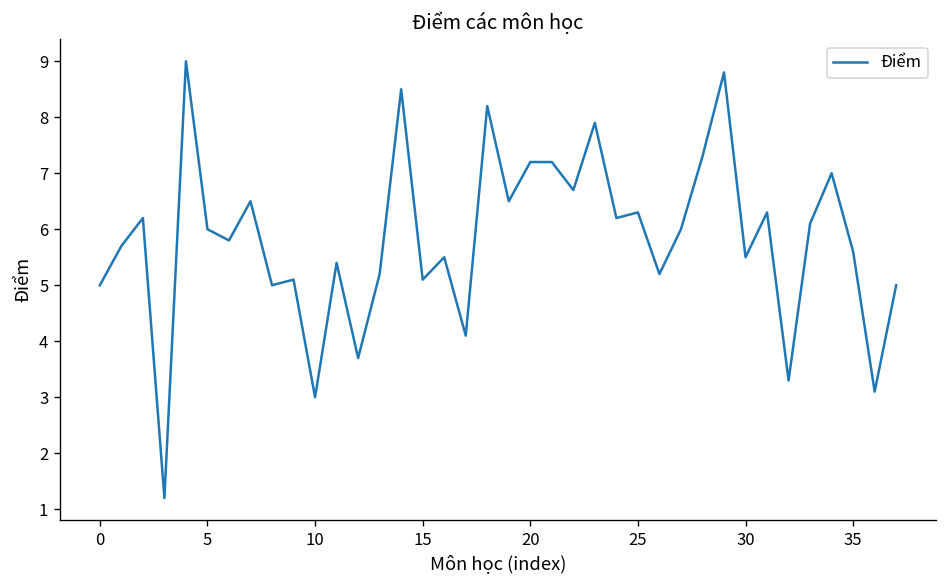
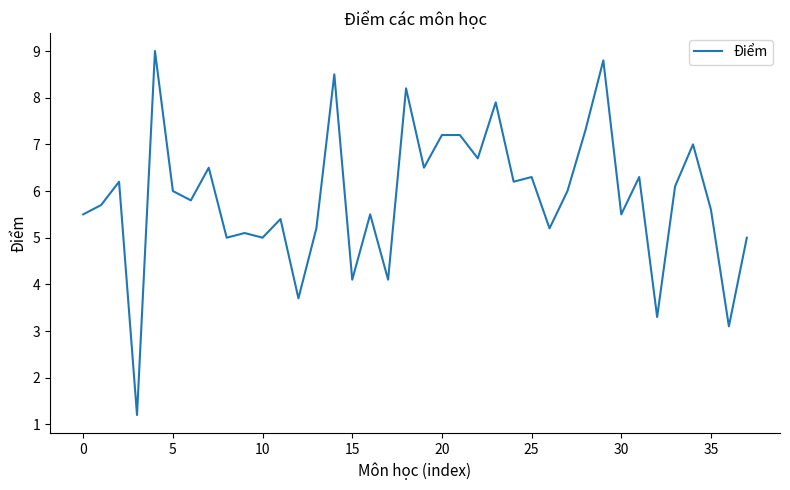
  {
-   "0": 5.0,
+   "0": 5.5,
    "5": 6.0,
-   "10": 3,
-   "15": 5.1,
+   "10": 5,
+   "15": 4.1,
    "20": 7.2,
    "25": 6.3,
    "30": 5.5,
    "35": 5.6
  }
